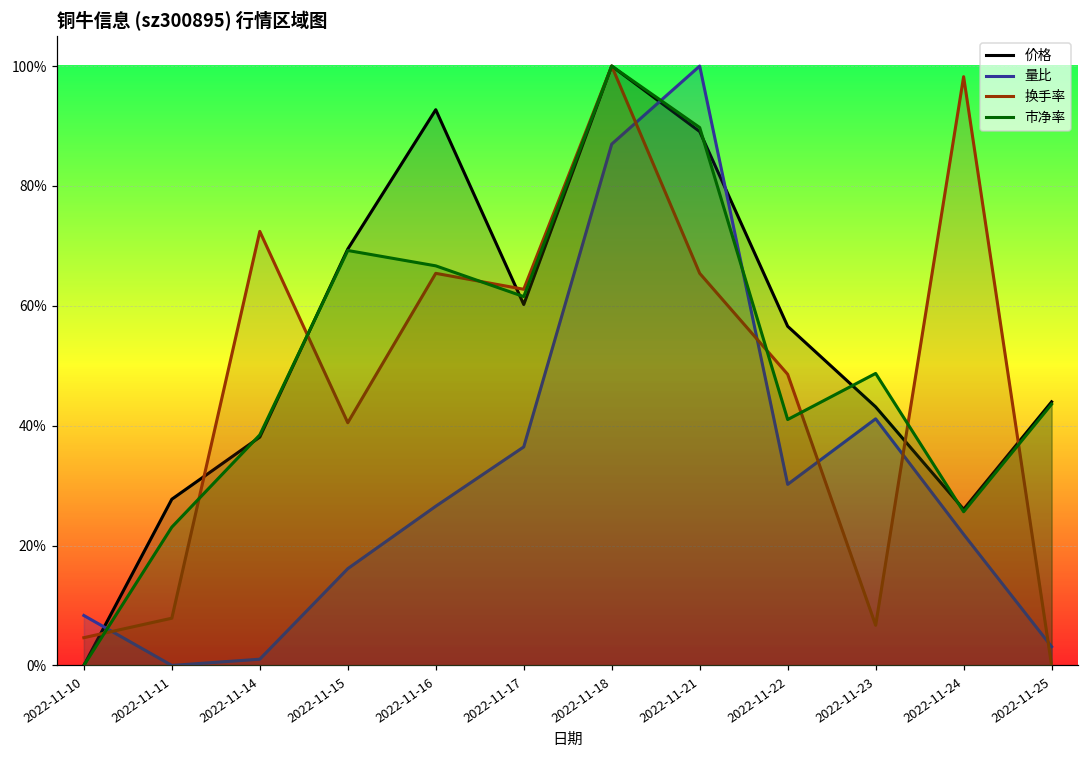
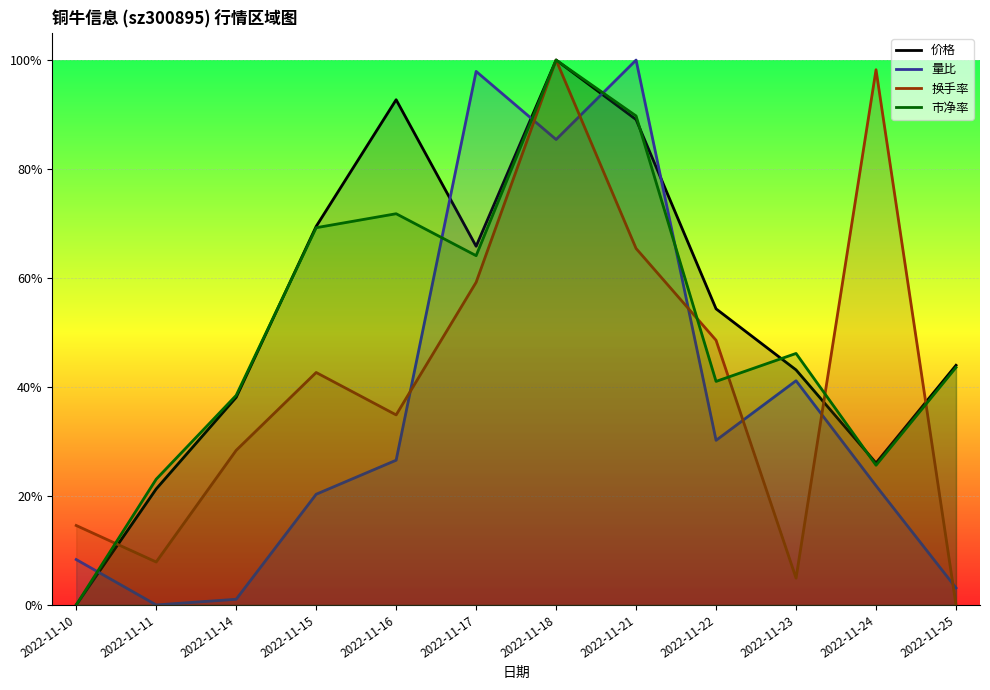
  {
    "价格": {
-     "2022-11-11": "28%",
+     "2022-11-11": "21%",
      "2022-11-16": "93%",
-     "2022-11-17": "60%",
+     "2022-11-17": "66%",
      "2022-11-21": "89%",
-     "2022-11-22": "57%",
+     "2022-11-22": "54%",
      "2022-11-23": "43%"
    },
    "量比": {
      "2022-11-10": "8%",
      "2022-11-11": "0%",
      "2022-11-14": "1%",
-     "2022-11-15": "16%",
+     "2022-11-15": "20%",
      "2022-11-16": "27%",
-     "2022-11-17": "36%",
-     "2022-11-18": "87%",
+     "2022-11-17": "98%",
+     "2022-11-18": "85%",
      "2022-11-21": "100%",
      "2022-11-22": "30%",
      "2022-11-23": "41%",
      "2022-11-24": "22%",
      "2022-11-25": "3%"
    },
    "换手率": {
-     "2022-11-10": "5%",
+     "2022-11-10": "15%",
      "2022-11-11": "8%",
-     "2022-11-14": "72%",
-     "2022-11-15": "40%",
-     "2022-11-16": "65%",
-     "2022-11-17": "63%",
+     "2022-11-14": "28%",
+     "2022-11-15": "43%",
+     "2022-11-16": "35%",
+     "2022-11-17": "59%",
      "2022-11-21": "65%",
      "2022-11-22": "49%",
-     "2022-11-23": "7%",
+     "2022-11-23": "5%",
      "2022-11-24": "98%",
      "2022-11-25": "0%"
    },
    "市净率": {
      "2022-11-11": "23%",
-     "2022-11-16": "67%",
-     "2022-11-17": "62%",
+     "2022-11-16": "72%",
+     "2022-11-17": "64%",
      "2022-11-21": "90%",
      "2022-11-22": "41%",
-     "2022-11-23": "49%"
+     "2022-11-23": "46%"
    }
  }
